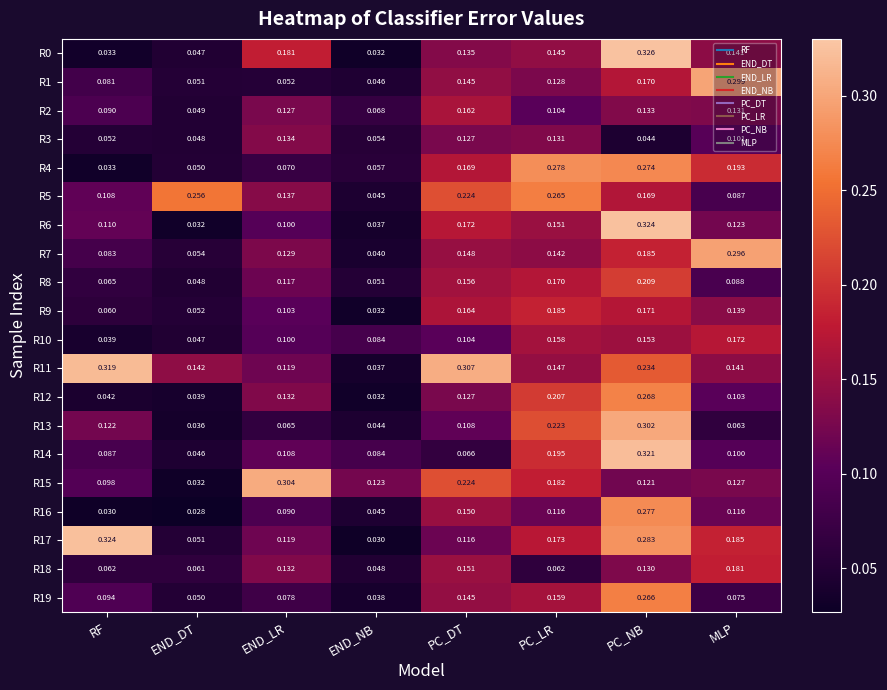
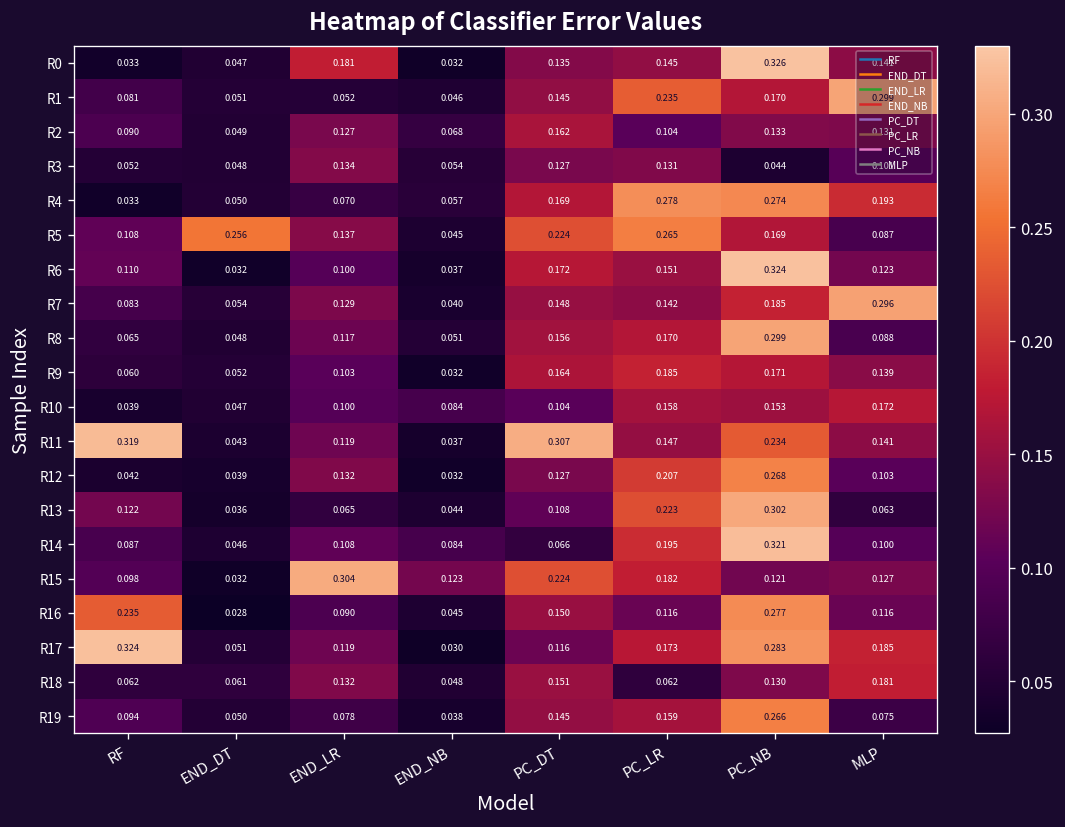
  {
    "R0": {
      "RF": 0.033,
      "END_DT": 0.047,
      "END_LR": 0.181,
      "END_NB": 0.032,
      "PC_DT": 0.135,
      "PC_LR": 0.145,
      "PC_NB": 0.326
    },
    "R1": {
      "RF": 0.081,
      "END_DT": 0.051,
      "END_LR": 0.052,
      "END_NB": 0.046,
      "PC_DT": 0.145,
-     "PC_LR": 0.128,
+     "PC_LR": 0.235,
      "PC_NB": 0.170
    },
    "R2": {
      "RF": 0.090,
      "END_DT": 0.049,
      "END_LR": 0.127,
      "END_NB": 0.068,
      "PC_DT": 0.162,
      "PC_LR": 0.104,
      "PC_NB": 0.133
    },
    "R3": {
      "RF": 0.052,
      "END_DT": 0.048,
      "END_LR": 0.134,
      "END_NB": 0.054,
      "PC_DT": 0.127,
      "PC_LR": 0.131,
      "PC_NB": 0.044
    },
    "R4": {
      "RF": 0.033,
      "END_DT": 0.050,
      "END_LR": 0.070,
      "END_NB": 0.057,
      "PC_DT": 0.169,
      "PC_LR": 0.278,
      "PC_NB": 0.274,
      "MLP": 0.193
    },
    "R5": {
      "RF": 0.108,
      "END_DT": 0.256,
      "END_LR": 0.137,
      "END_NB": 0.045,
      "PC_DT": 0.224,
      "PC_LR": 0.265,
      "PC_NB": 0.169,
      "MLP": 0.087
    },
    "R6": {
      "RF": 0.110,
      "END_DT": 0.032,
      "END_LR": 0.100,
      "END_NB": 0.037,
      "PC_DT": 0.172,
      "PC_LR": 0.151,
      "PC_NB": 0.324,
      "MLP": 0.123
    },
    "R7": {
      "RF": 0.083,
      "END_DT": 0.054,
      "END_LR": 0.129,
      "END_NB": 0.040,
      "PC_DT": 0.148,
      "PC_LR": 0.142,
      "PC_NB": 0.185,
      "MLP": 0.296
    },
    "R8": {
      "RF": 0.065,
      "END_DT": 0.048,
      "END_LR": 0.117,
      "END_NB": 0.051,
      "PC_DT": 0.156,
      "PC_LR": 0.170,
-     "PC_NB": 0.209,
+     "PC_NB": 0.299,
      "MLP": 0.088
    },
    "R9": {
      "RF": 0.060,
      "END_DT": 0.052,
      "END_LR": 0.103,
      "END_NB": 0.032,
      "PC_DT": 0.164,
      "PC_LR": 0.185,
      "PC_NB": 0.171,
      "MLP": 0.139
    },
    "R10": {
      "RF": 0.039,
      "END_DT": 0.047,
      "END_LR": 0.100,
      "END_NB": 0.084,
      "PC_DT": 0.104,
      "PC_LR": 0.158,
      "PC_NB": 0.153,
      "MLP": 0.172
    },
    "R11": {
      "RF": 0.319,
-     "END_DT": 0.142,
+     "END_DT": 0.043,
      "END_LR": 0.119,
      "END_NB": 0.037,
      "PC_DT": 0.307,
      "PC_LR": 0.147,
      "PC_NB": 0.234,
      "MLP": 0.141
    },
    "R12": {
      "RF": 0.042,
      "END_DT": 0.039,
      "END_LR": 0.132,
      "END_NB": 0.032,
      "PC_DT": 0.127,
      "PC_LR": 0.207,
      "PC_NB": 0.268,
      "MLP": 0.103
    },
    "R13": {
      "RF": 0.122,
      "END_DT": 0.036,
      "END_LR": 0.065,
      "END_NB": 0.044,
      "PC_DT": 0.108,
      "PC_LR": 0.223,
      "PC_NB": 0.302,
      "MLP": 0.063
    },
    "R14": {
      "RF": 0.087,
      "END_DT": 0.046,
      "END_LR": 0.108,
      "END_NB": 0.084,
      "PC_DT": 0.066,
      "PC_LR": 0.195,
      "PC_NB": 0.321,
      "MLP": 0.100
    },
    "R15": {
      "RF": 0.098,
      "END_DT": 0.032,
      "END_LR": 0.304,
      "END_NB": 0.123,
      "PC_DT": 0.224,
      "PC_LR": 0.182,
      "PC_NB": 0.121,
      "MLP": 0.127
    },
    "R16": {
-     "RF": 0.030,
+     "RF": 0.235,
      "END_DT": 0.028,
      "END_LR": 0.090,
      "END_NB": 0.045,
      "PC_DT": 0.150,
      "PC_LR": 0.116,
      "PC_NB": 0.277,
      "MLP": 0.116
    },
    "R17": {
      "RF": 0.324,
      "END_DT": 0.051,
      "END_LR": 0.119,
      "END_NB": 0.030,
      "PC_DT": 0.116,
      "PC_LR": 0.173,
      "PC_NB": 0.283,
      "MLP": 0.185
    },
    "R18": {
      "RF": 0.062,
      "END_DT": 0.061,
      "END_LR": 0.132,
      "END_NB": 0.048,
      "PC_DT": 0.151,
      "PC_LR": 0.062,
      "PC_NB": 0.130,
      "MLP": 0.181
    },
    "R19": {
      "RF": 0.094,
      "END_DT": 0.050,
      "END_LR": 0.078,
      "END_NB": 0.038,
      "PC_DT": 0.145,
      "PC_LR": 0.159,
      "PC_NB": 0.266,
      "MLP": 0.075
    }
  }
